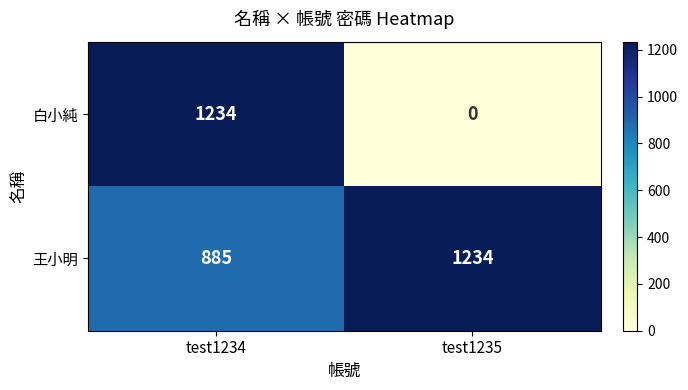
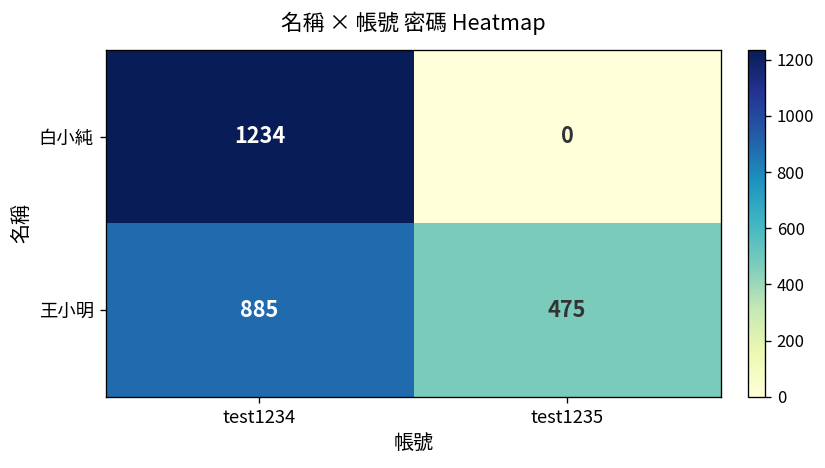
  {
    "白小純": {
      "test1234": 1234,
      "test1235": 0
    },
    "王小明": {
      "test1234": 885,
-     "test1235": 1234
+     "test1235": 475
    }
  }
